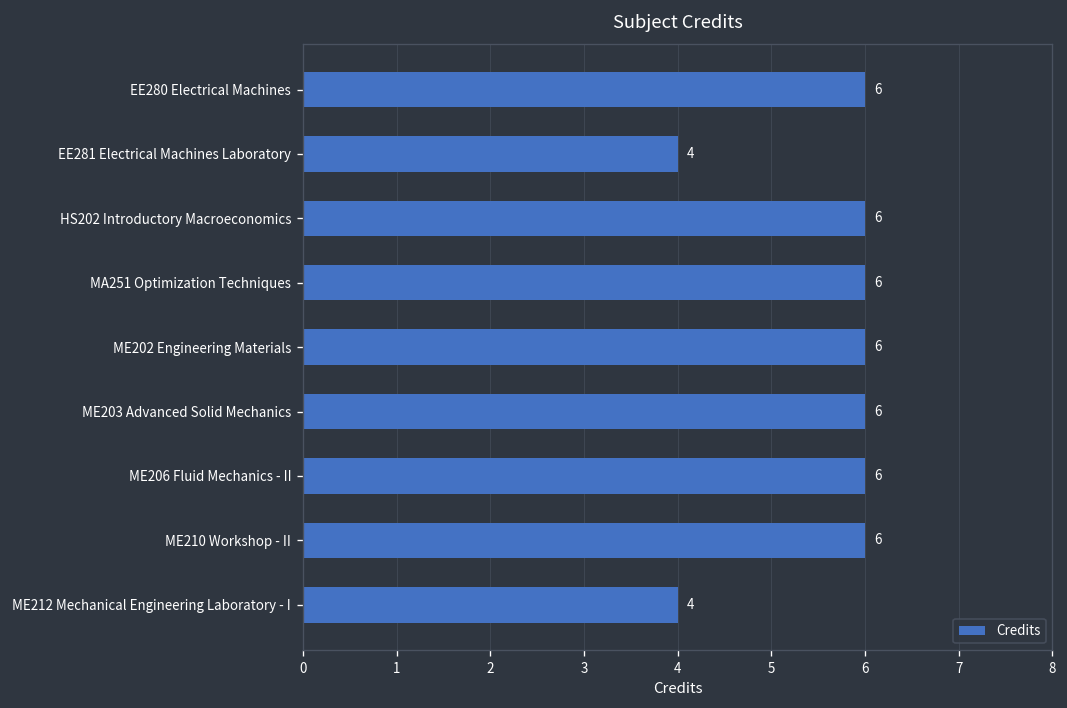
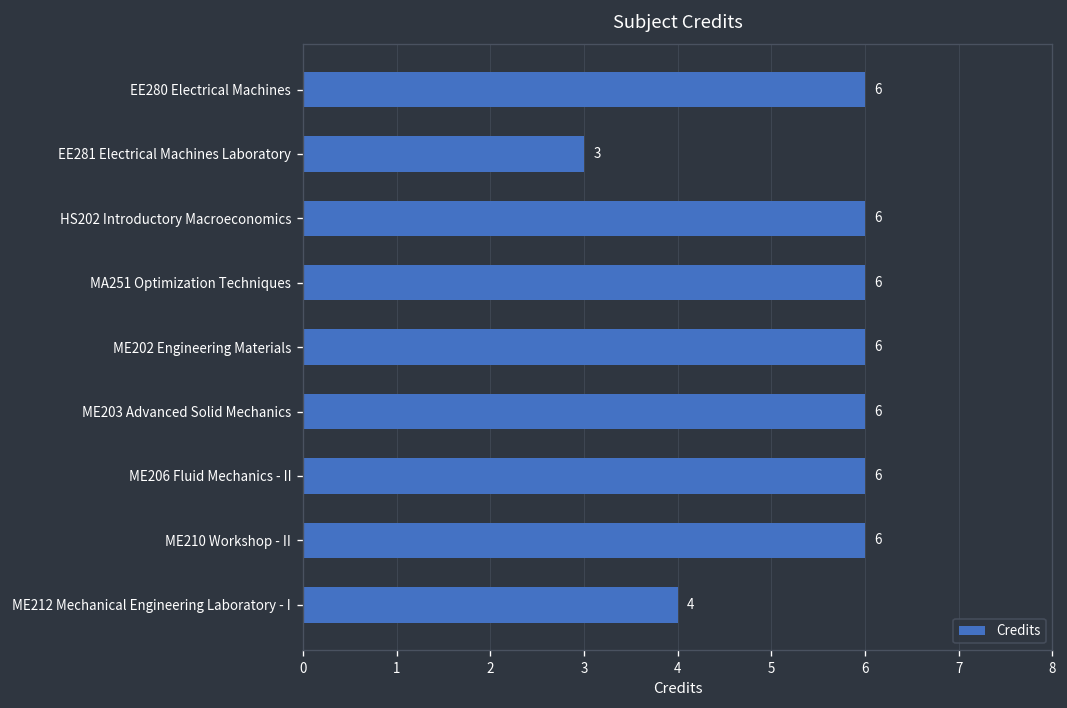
  {
    "EE280 Electrical Machines": 6,
-   "EE281 Electrical Machines Laboratory": 4,
+   "EE281 Electrical Machines Laboratory": 3,
    "HS202 Introductory Macroeconomics": 6,
    "MA251 Optimization Techniques": 6,
    "ME202 Engineering Materials": 6,
    "ME203 Advanced Solid Mechanics": 6,
    "ME206 Fluid Mechanics - II": 6,
    "ME210 Workshop - II": 6,
    "ME212 Mechanical Engineering Laboratory - I": 4
  }
